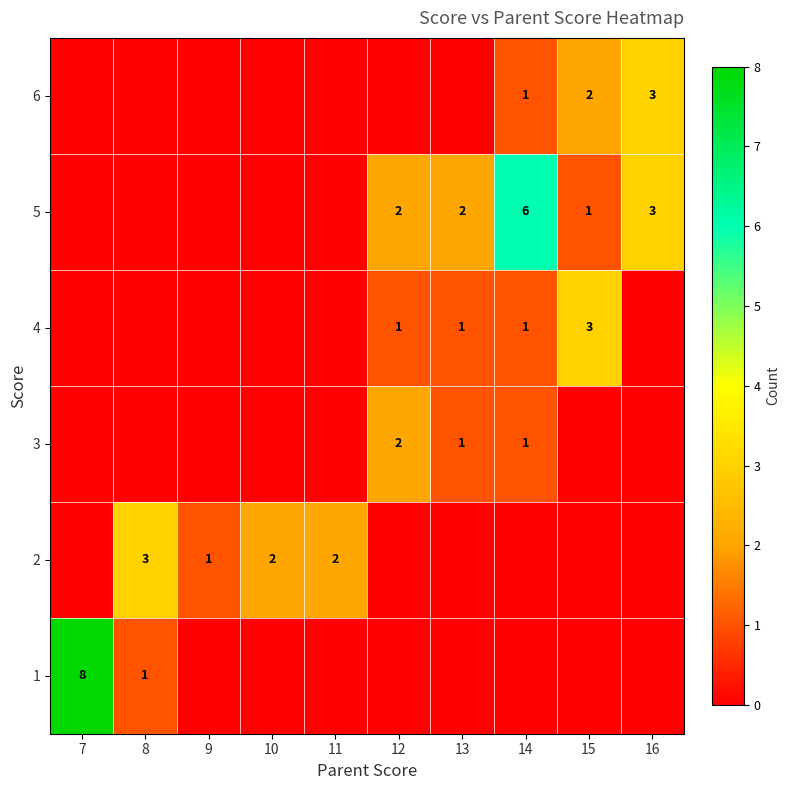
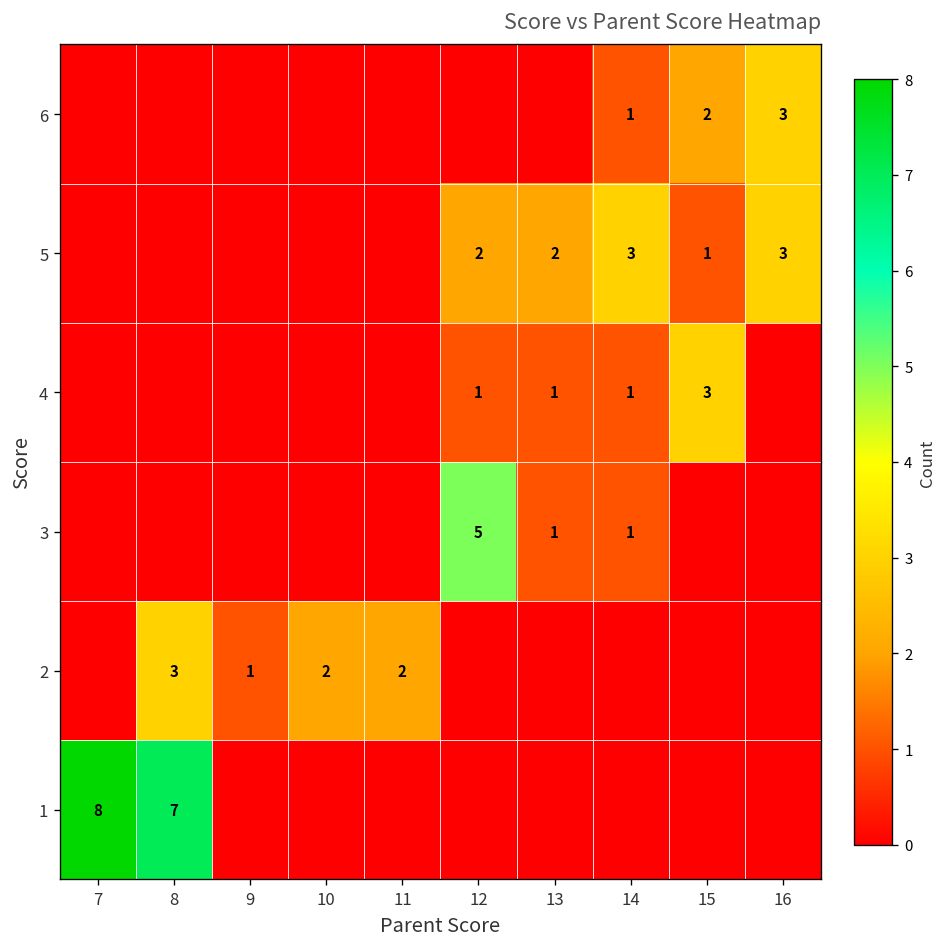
  {
    "6": {
      "14": 1,
      "15": 2,
      "16": 3
    },
    "5": {
      "12": 2,
      "13": 2,
-     "14": 6,
+     "14": 3,
      "15": 1,
      "16": 3
    },
    "4": {
      "12": 1,
      "13": 1,
      "14": 1,
      "15": 3
    },
    "3": {
-     "12": 2,
+     "12": 5,
      "13": 1,
      "14": 1
    },
    "2": {
      "8": 3,
      "9": 1,
      "10": 2,
      "11": 2
    },
    "1": {
      "7": 8,
-     "8": 1
+     "8": 7
    }
  }
